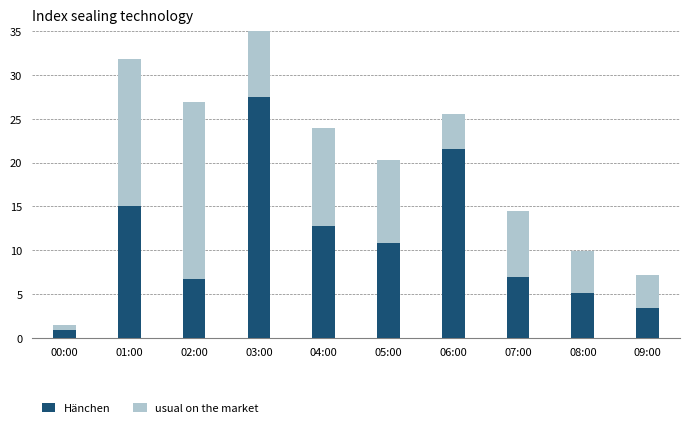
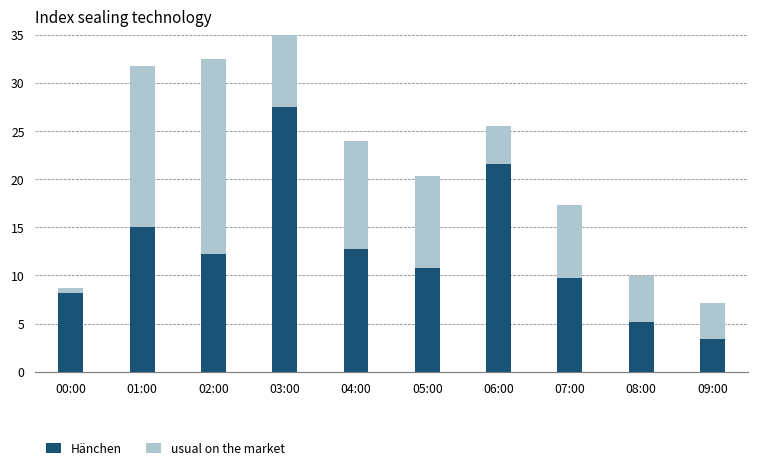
  {
    "Hänchen": {
-     "00:00": 1,
+     "00:00": 8,
      "01:00": 15,
-     "02:00": 7,
+     "02:00": 12,
      "03:00": 27,
      "04:00": 13,
      "05:00": 11,
      "06:00": 22,
-     "07:00": 7,
+     "07:00": 10,
      "08:00": 5,
      "09:00": 3
    },
    "usual on the market": {
      "00:00": 1,
      "01:00": 17,
      "02:00": 20,
      "04:00": 11,
      "05:00": 9,
      "06:00": 4,
      "07:00": 8,
      "08:00": 5,
      "09:00": 4
    }
  }
